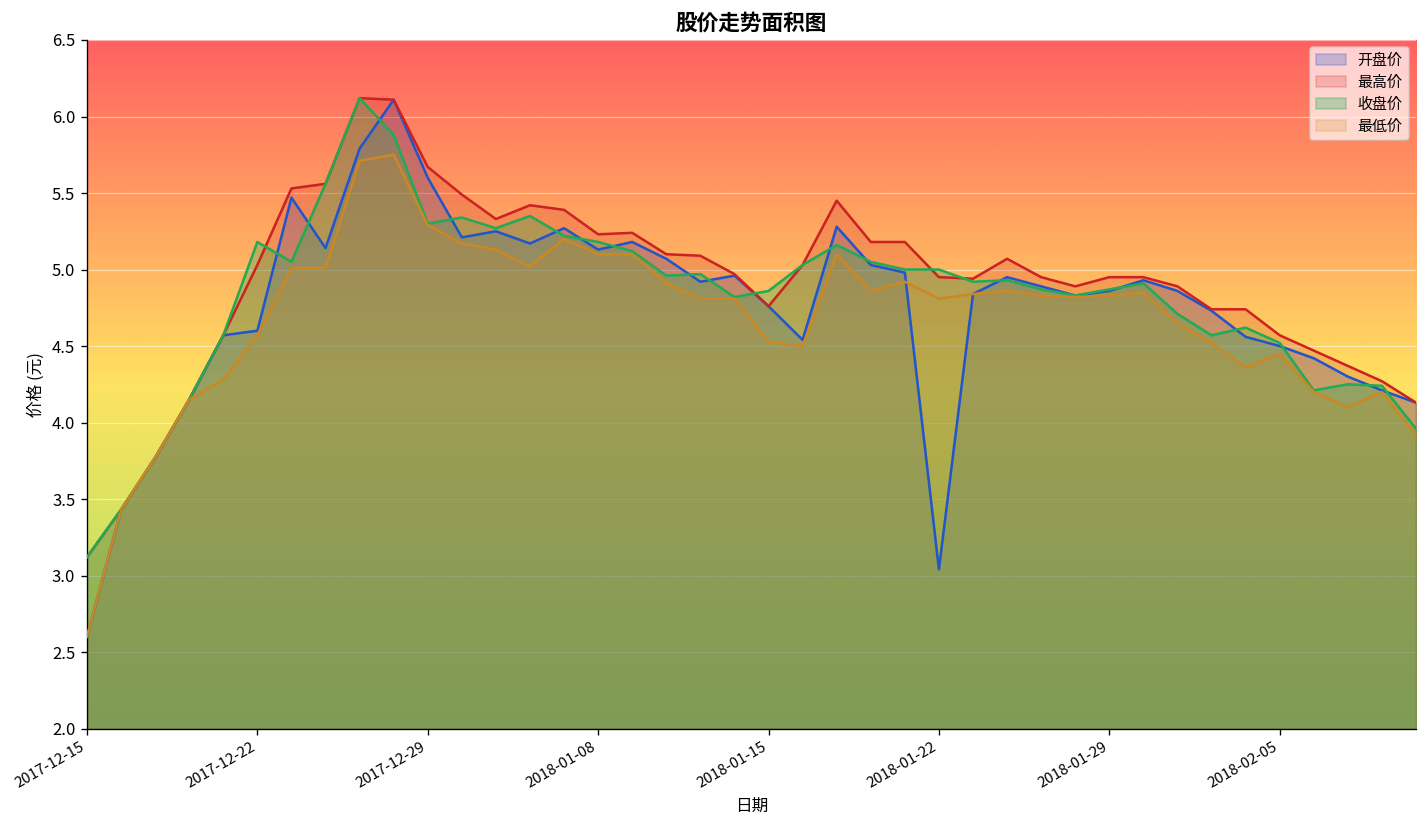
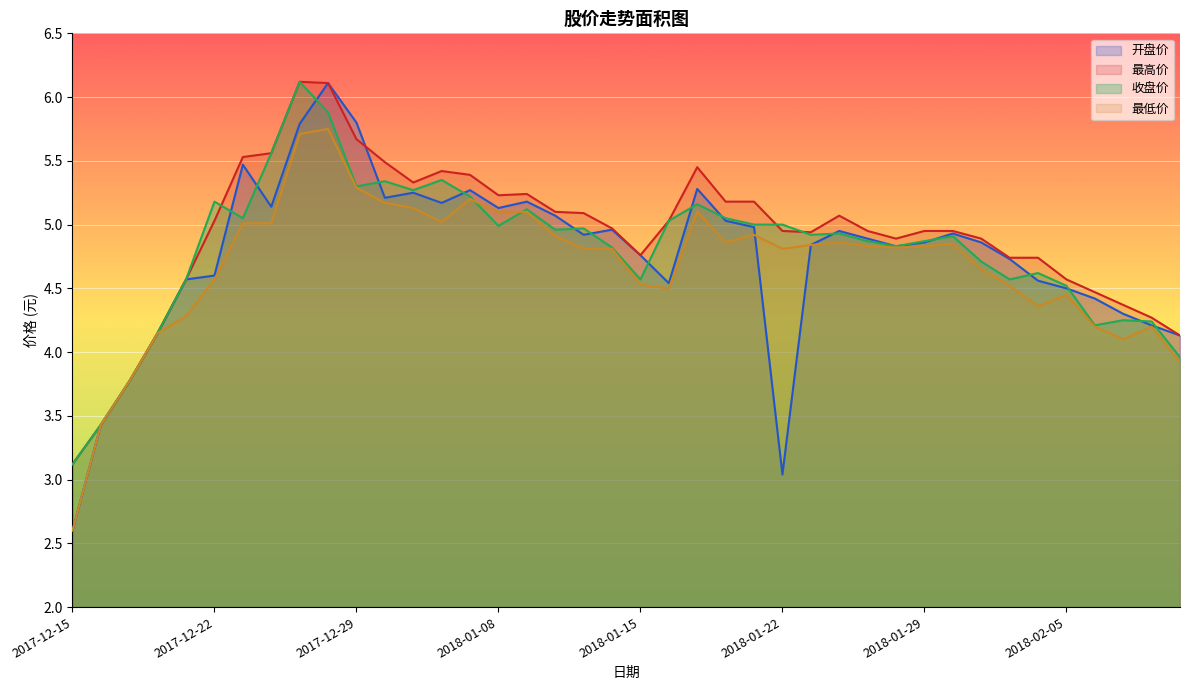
  {
    "开盘价": {
      "2017-12-22": 4.6,
-     "2017-12-29": 5.6,
+     "2017-12-29": 5.8,
      "2018-01-08": 5.13,
      "2018-01-22": 3.04
    },
    "收盘价": {
      "2017-12-22": 5.18,
-     "2018-01-08": 5.18,
-     "2018-01-15": 4.86,
+     "2018-01-08": 4.99,
+     "2018-01-15": 4.57,
      "2018-01-22": 5.00
    }
  }
